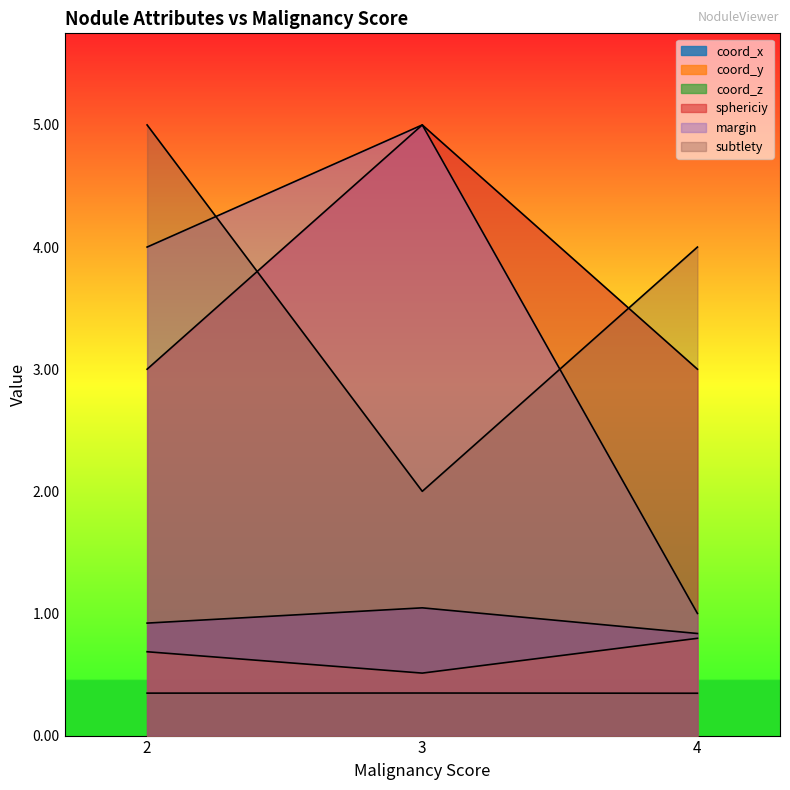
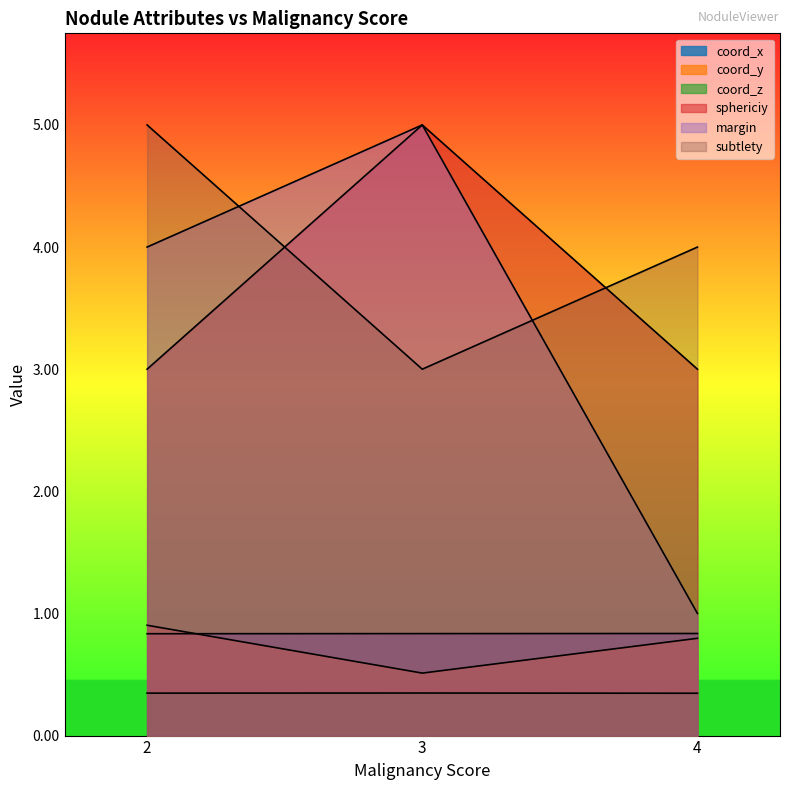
  {
    "coord_x": {
-     "2": 0.92,
-     "3": 1.05,
+     "2": 0.83,
+     "3": 0.84,
      "4": 0.84
    },
    "coord_y": {
-     "2": 0.69,
+     "2": 0.90,
      "3": 0.51,
      "4": 0.80
    },
    "coord_z": {
      "2": 0.35,
      "3": 0.35,
      "4": 0.35
    },
    "sphericiy": {
      "2": 3.00,
      "4": 3.00
    },
    "margin": {
      "2": 4.00,
      "4": 1.00
    },
    "subtlety": {
      "2": 5,
-     "3": 2,
+     "3": 3,
      "4": 4
    }
  }
